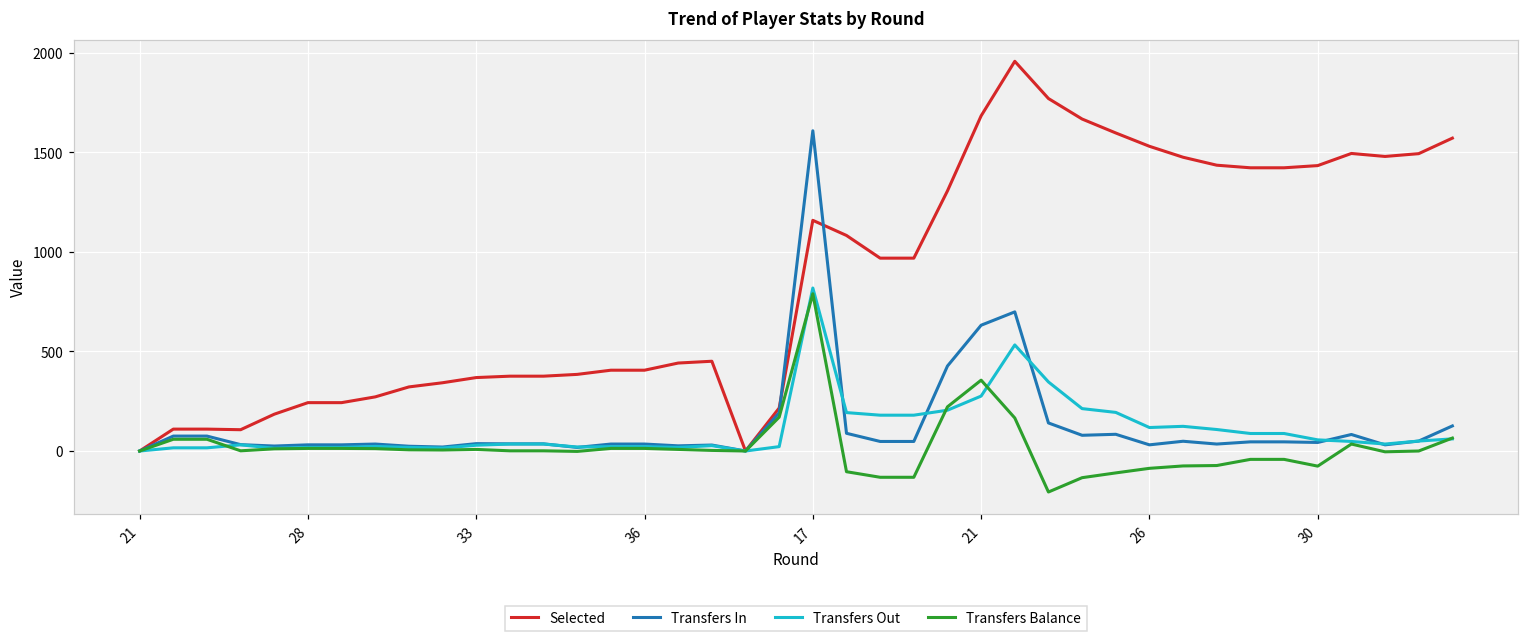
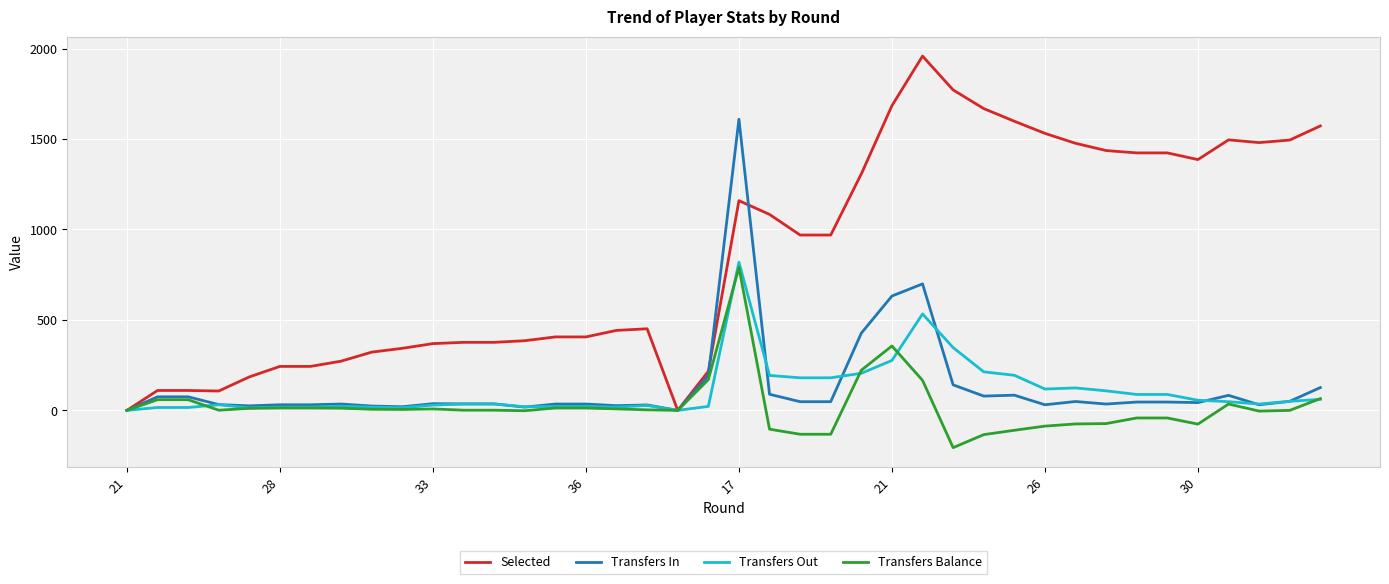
  {
    "Selected": {
-     "30": 1430
+     "30": 1390
    },
    "Transfers Balance": {
      "30": -80
    }
  }
